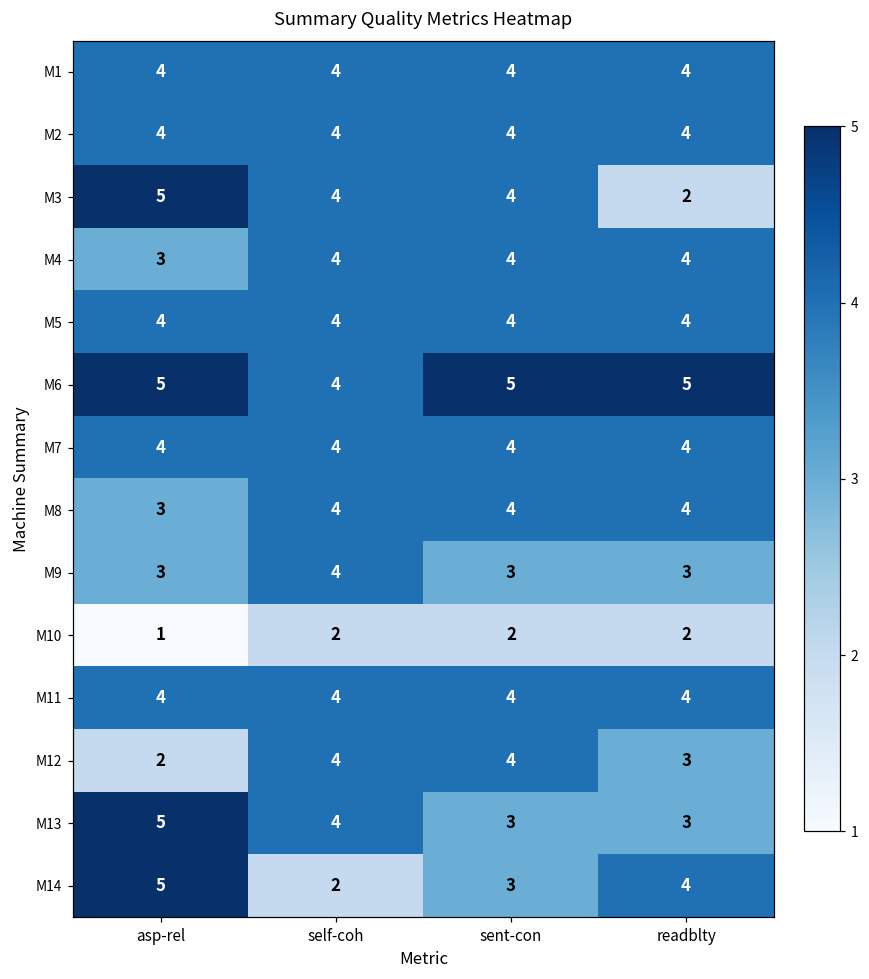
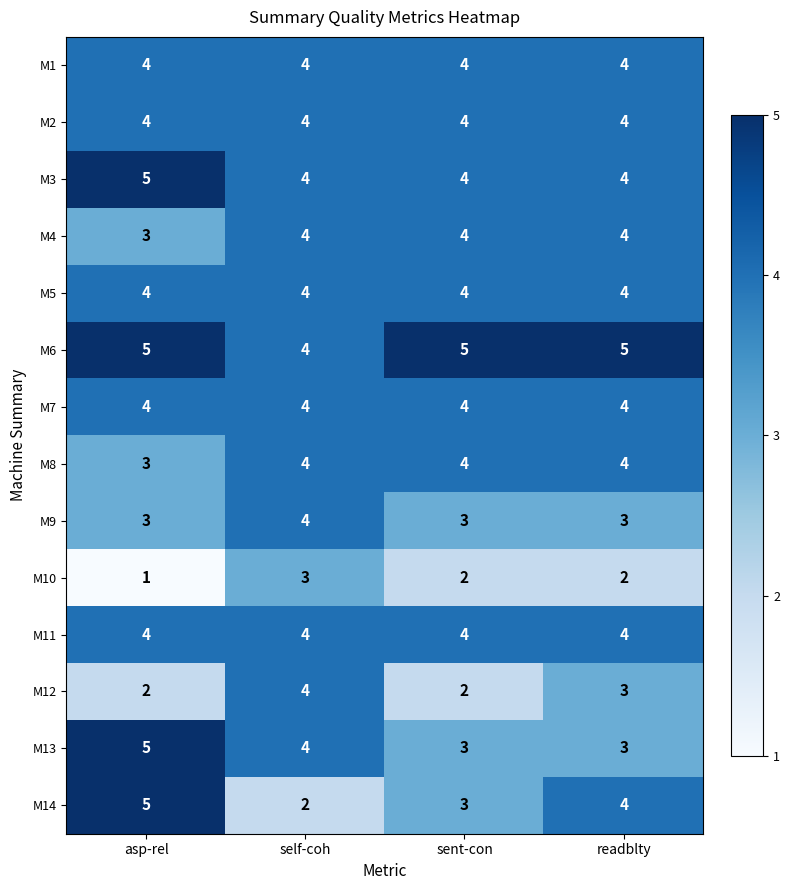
  {
    "M1": {
      "asp-rel": 4,
      "self-coh": 4,
      "sent-con": 4,
      "readblty": 4
    },
    "M2": {
      "asp-rel": 4,
      "self-coh": 4,
      "sent-con": 4,
      "readblty": 4
    },
    "M3": {
      "asp-rel": 5,
      "self-coh": 4,
      "sent-con": 4,
-     "readblty": 2
+     "readblty": 4
    },
    "M4": {
      "asp-rel": 3,
      "self-coh": 4,
      "sent-con": 4,
      "readblty": 4
    },
    "M5": {
      "asp-rel": 4,
      "self-coh": 4,
      "sent-con": 4,
      "readblty": 4
    },
    "M6": {
      "asp-rel": 5,
      "self-coh": 4,
      "sent-con": 5,
      "readblty": 5
    },
    "M7": {
      "asp-rel": 4,
      "self-coh": 4,
      "sent-con": 4,
      "readblty": 4
    },
    "M8": {
      "asp-rel": 3,
      "self-coh": 4,
      "sent-con": 4,
      "readblty": 4
    },
    "M9": {
      "asp-rel": 3,
      "self-coh": 4,
      "sent-con": 3,
      "readblty": 3
    },
    "M10": {
      "asp-rel": 1,
-     "self-coh": 2,
+     "self-coh": 3,
      "sent-con": 2,
      "readblty": 2
    },
    "M11": {
      "asp-rel": 4,
      "self-coh": 4,
      "sent-con": 4,
      "readblty": 4
    },
    "M12": {
      "asp-rel": 2,
      "self-coh": 4,
-     "sent-con": 4,
+     "sent-con": 2,
      "readblty": 3
    },
    "M13": {
      "asp-rel": 5,
      "self-coh": 4,
      "sent-con": 3,
      "readblty": 3
    },
    "M14": {
      "asp-rel": 5,
      "self-coh": 2,
      "sent-con": 3,
      "readblty": 4
    }
  }
